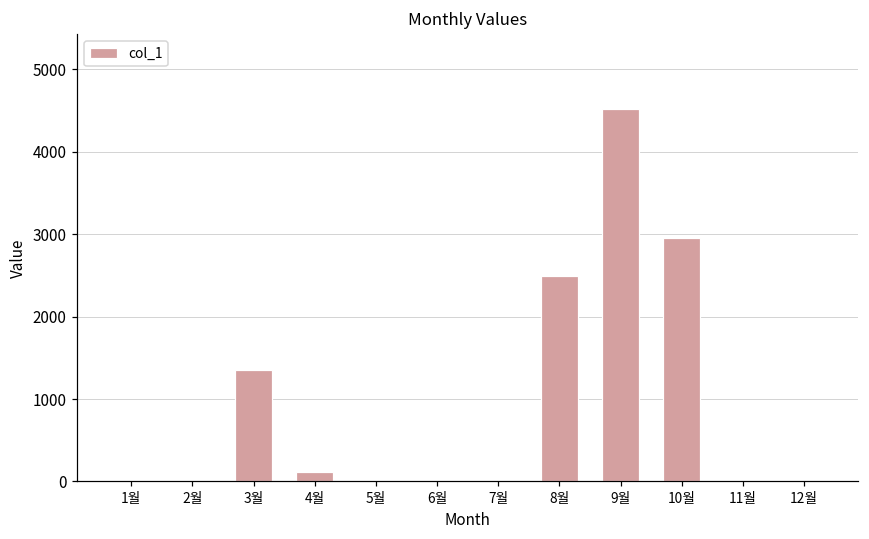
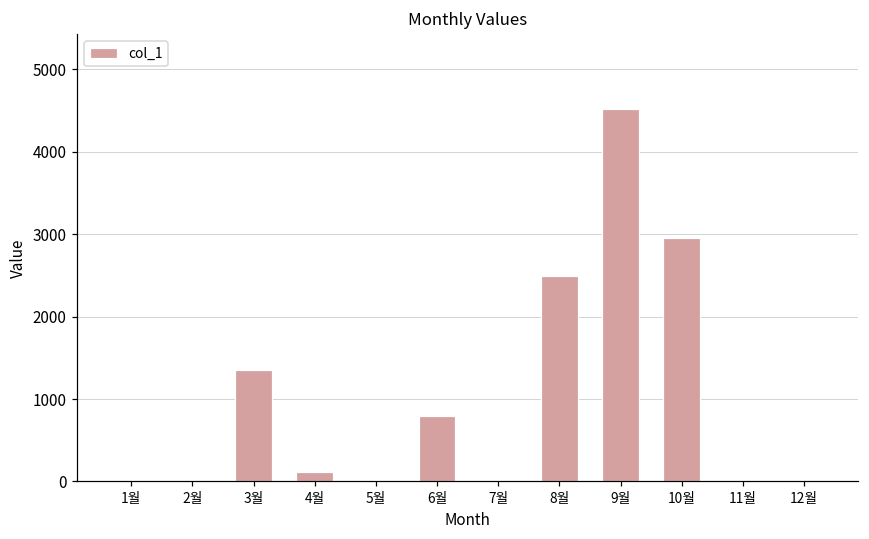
  {
    "1월": 0,
    "2월": 0,
    "3월": 1400,
    "4월": 100,
    "5월": 0,
-   "6월": 0,
+   "6월": 800,
    "7월": 0,
    "8월": 2500,
    "9월": 4500,
    "10월": 3000,
    "11월": 0,
    "12월": 0
  }
